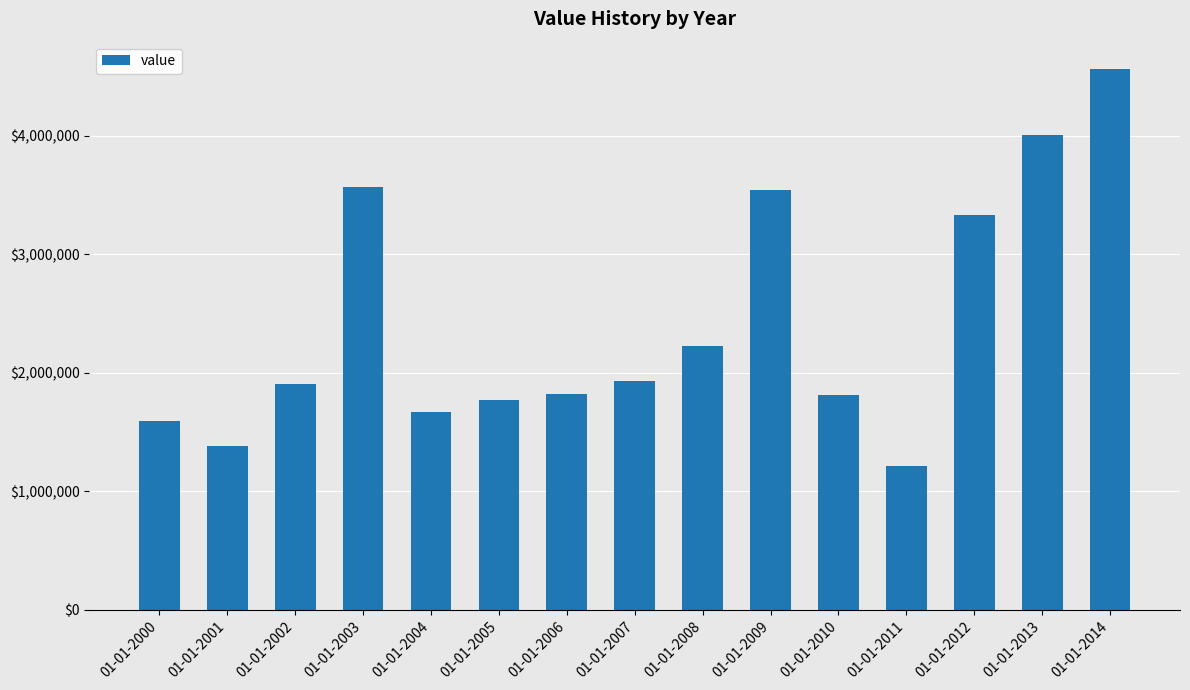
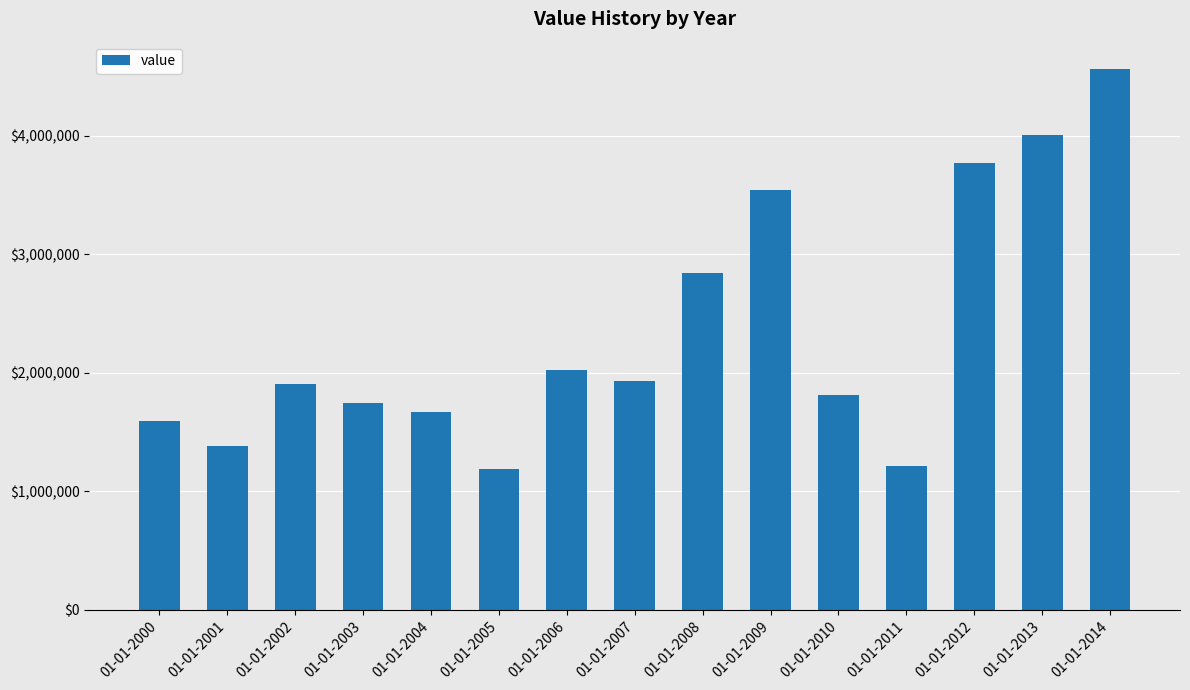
  {
    "01-01-2000": "$1,590,000",
    "01-01-2001": "$1,380,000",
    "01-01-2002": "$1,900,000",
-   "01-01-2003": "$3,570,000",
+   "01-01-2003": "$1,750,000",
    "01-01-2004": "$1,670,000",
-   "01-01-2005": "$1,770,000",
-   "01-01-2006": "$1,820,000",
+   "01-01-2005": "$1,180,000",
+   "01-01-2006": "$2,020,000",
    "01-01-2007": "$1,930,000",
-   "01-01-2008": "$2,220,000",
+   "01-01-2008": "$2,840,000",
    "01-01-2009": "$3,540,000",
    "01-01-2010": "$1,810,000",
    "01-01-2011": "$1,210,000",
-   "01-01-2012": "$3,330,000",
+   "01-01-2012": "$3,770,000",
    "01-01-2013": "$4,000,000",
    "01-01-2014": "$4,560,000"
  }
